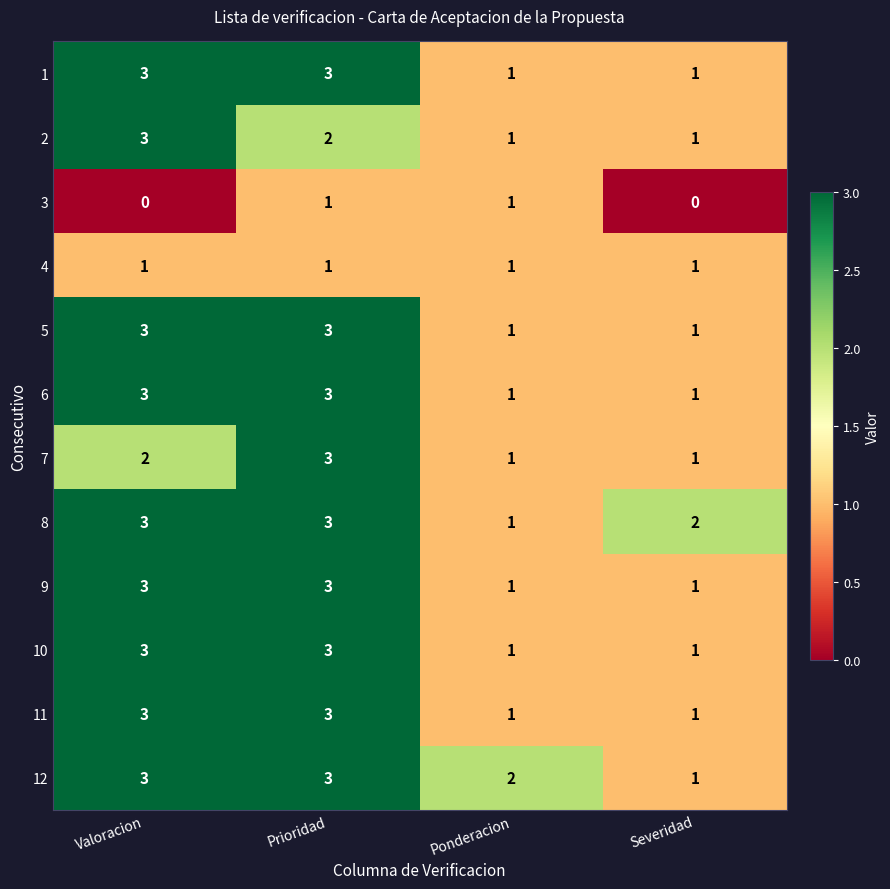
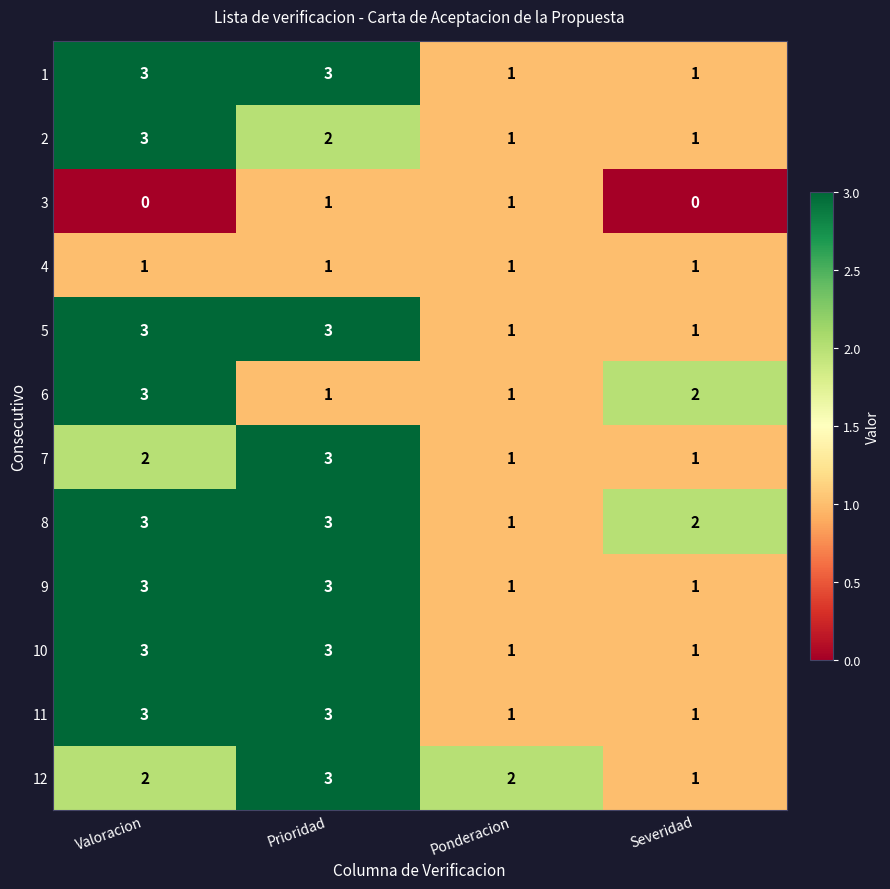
  {
    "1": {
      "Valoracion": 3,
      "Prioridad": 3,
      "Ponderacion": 1,
      "Severidad": 1
    },
    "2": {
      "Valoracion": 3,
      "Prioridad": 2,
      "Ponderacion": 1,
      "Severidad": 1
    },
    "3": {
      "Valoracion": 0,
      "Prioridad": 1,
      "Ponderacion": 1,
      "Severidad": 0
    },
    "4": {
      "Valoracion": 1,
      "Prioridad": 1,
      "Ponderacion": 1,
      "Severidad": 1
    },
    "5": {
      "Valoracion": 3,
      "Prioridad": 3,
      "Ponderacion": 1,
      "Severidad": 1
    },
    "6": {
      "Valoracion": 3,
-     "Prioridad": 3,
+     "Prioridad": 1,
      "Ponderacion": 1,
-     "Severidad": 1
+     "Severidad": 2
    },
    "7": {
      "Valoracion": 2,
      "Prioridad": 3,
      "Ponderacion": 1,
      "Severidad": 1
    },
    "8": {
      "Valoracion": 3,
      "Prioridad": 3,
      "Ponderacion": 1,
      "Severidad": 2
    },
    "9": {
      "Valoracion": 3,
      "Prioridad": 3,
      "Ponderacion": 1,
      "Severidad": 1
    },
    "10": {
      "Valoracion": 3,
      "Prioridad": 3,
      "Ponderacion": 1,
      "Severidad": 1
    },
    "11": {
      "Valoracion": 3,
      "Prioridad": 3,
      "Ponderacion": 1,
      "Severidad": 1
    },
    "12": {
-     "Valoracion": 3,
+     "Valoracion": 2,
      "Prioridad": 3,
      "Ponderacion": 2,
      "Severidad": 1
    }
  }
